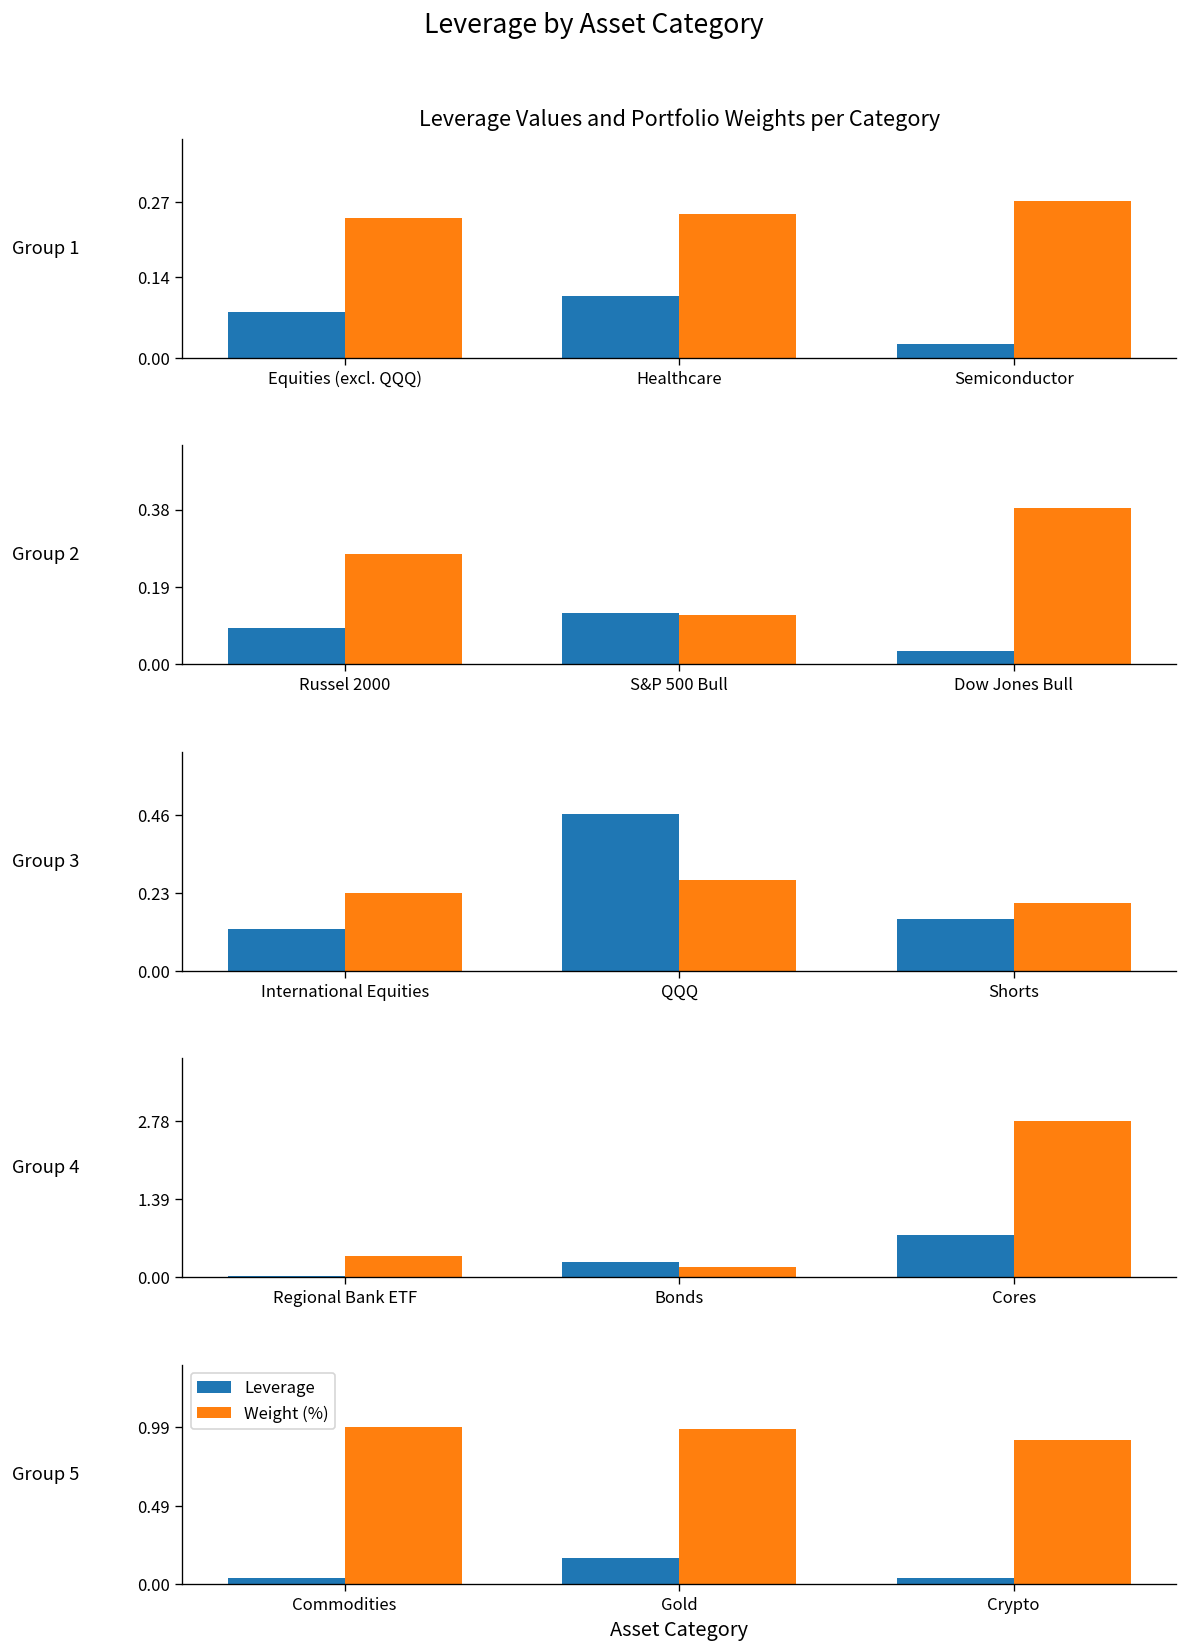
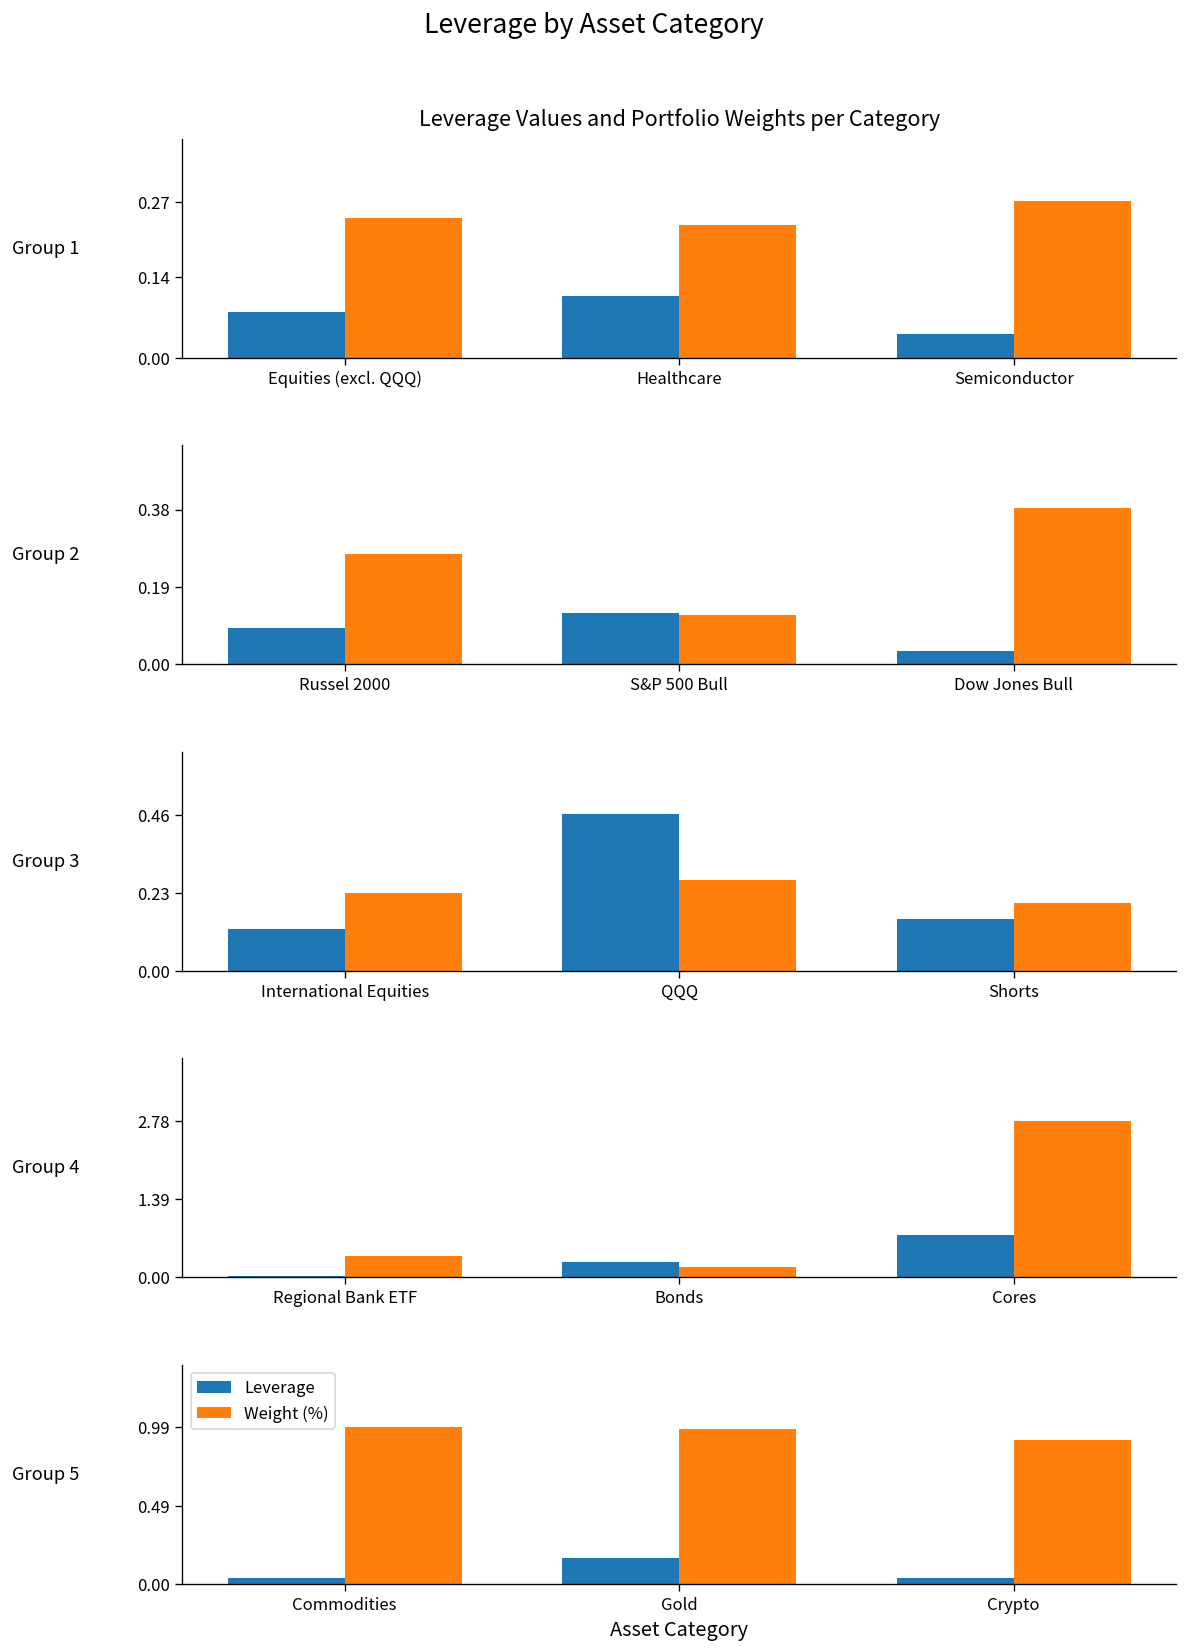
  {
    "Leverage Values and Portfolio Weights per Category": {
      "Leverage": {
        "Equities (excl. QQQ)": 0.08,
        "Healthcare": 0.11,
-       "Semiconductor": 0.02
+       "Semiconductor": 0.04
      },
      "Weight (%)": {
        "Equities (excl. QQQ)": 0.24,
-       "Healthcare": 0.25,
+       "Healthcare": 0.23,
        "Semiconductor": 0.27
      }
    }
  }
